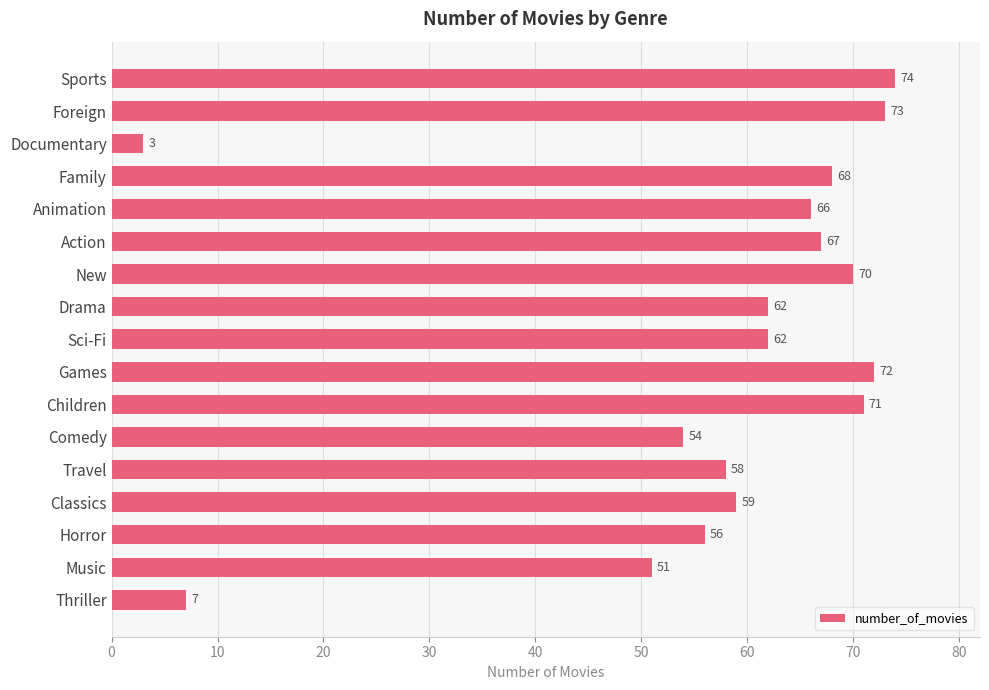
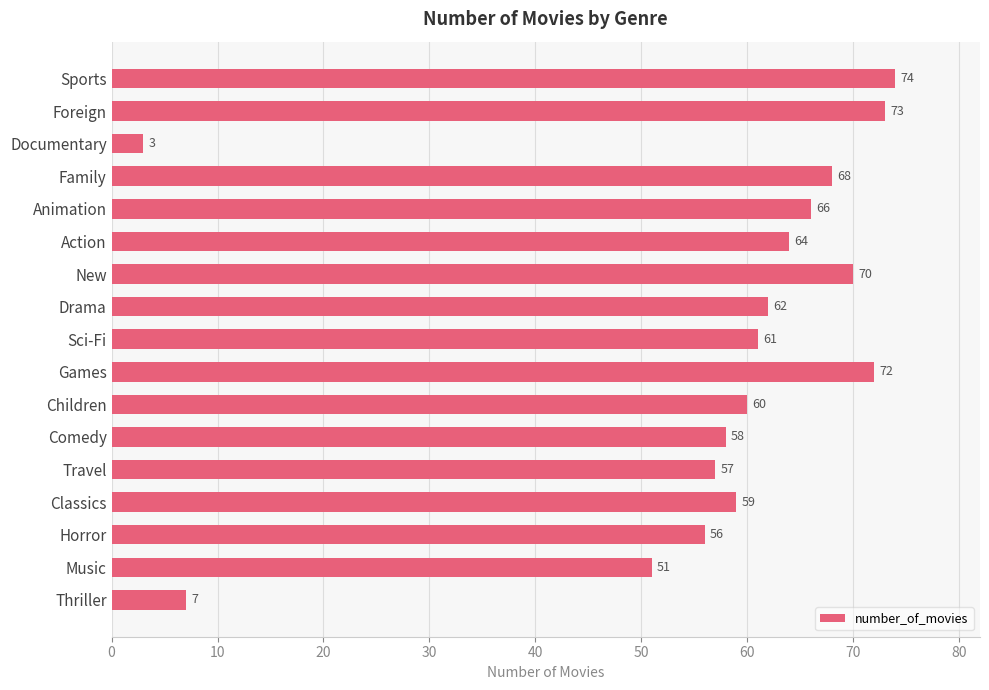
  {
    "Sports": 74,
    "Foreign": 73,
    "Documentary": 3,
    "Family": 68,
    "Animation": 66,
-   "Action": 67,
+   "Action": 64,
    "New": 70,
    "Drama": 62,
-   "Sci-Fi": 62,
+   "Sci-Fi": 61,
    "Games": 72,
-   "Children": 71,
-   "Comedy": 54,
-   "Travel": 58,
+   "Children": 60,
+   "Comedy": 58,
+   "Travel": 57,
    "Classics": 59,
    "Horror": 56,
    "Music": 51,
    "Thriller": 7
  }
